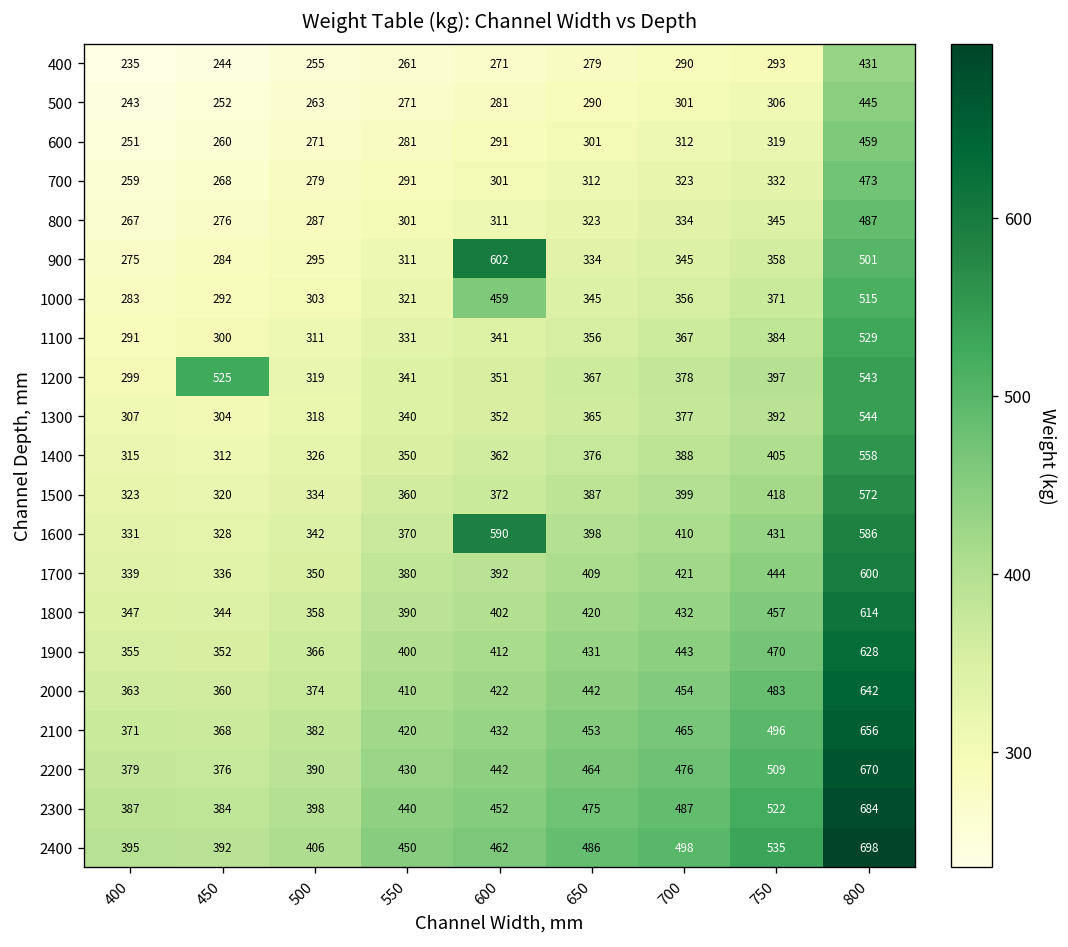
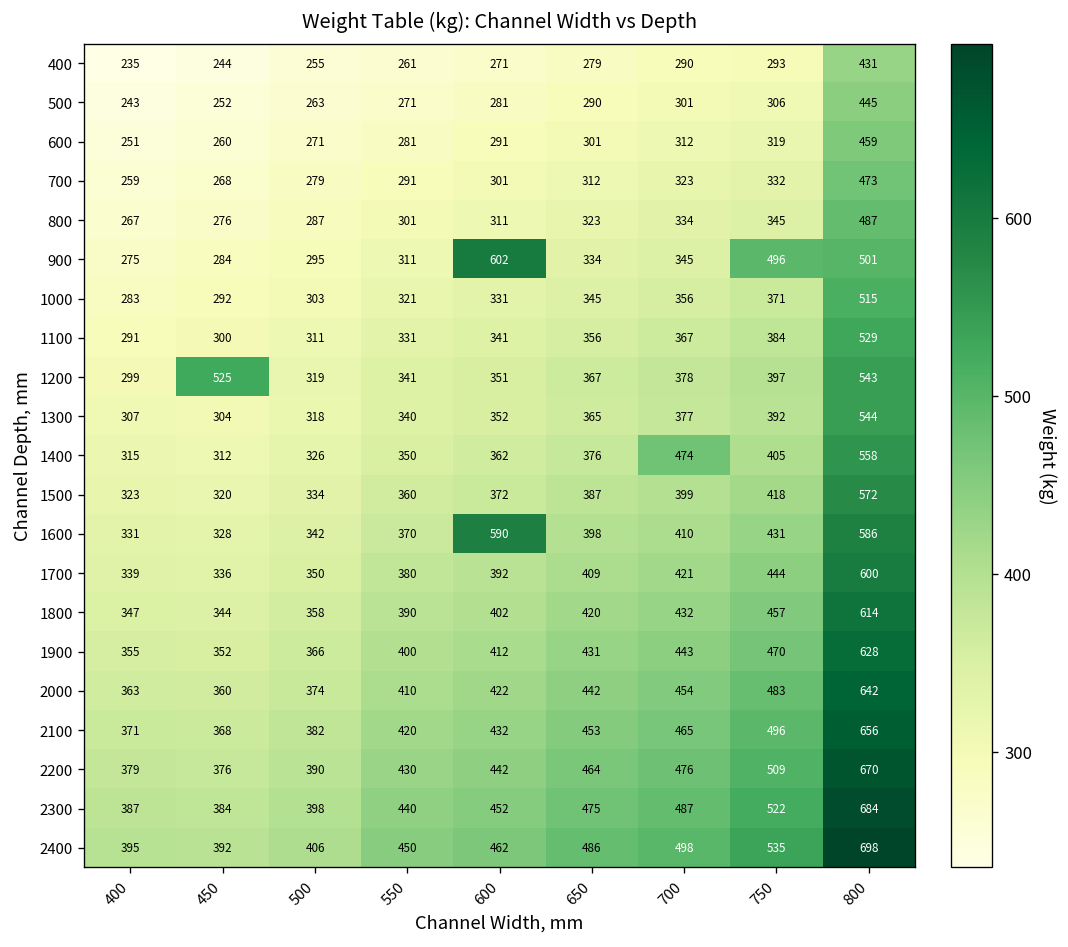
  {
    "400": {
      "400": 235,
      "450": 244,
      "500": 255,
      "550": 261,
      "600": 271,
      "650": 279,
      "700": 290,
      "750": 293,
      "800": 431
    },
    "500": {
      "400": 243,
      "450": 252,
      "500": 263,
      "550": 271,
      "600": 281,
      "650": 290,
      "700": 301,
      "750": 306,
      "800": 445
    },
    "600": {
      "400": 251,
      "450": 260,
      "500": 271,
      "550": 281,
      "600": 291,
      "650": 301,
      "700": 312,
      "750": 319,
      "800": 459
    },
    "700": {
      "400": 259,
      "450": 268,
      "500": 279,
      "550": 291,
      "600": 301,
      "650": 312,
      "700": 323,
      "750": 332,
      "800": 473
    },
    "800": {
      "400": 267,
      "450": 276,
      "500": 287,
      "550": 301,
      "600": 311,
      "650": 323,
      "700": 334,
      "750": 345,
      "800": 487
    },
    "900": {
      "400": 275,
      "450": 284,
      "500": 295,
      "550": 311,
      "600": 602,
      "650": 334,
      "700": 345,
-     "750": 358,
+     "750": 496,
      "800": 501
    },
    "1000": {
      "400": 283,
      "450": 292,
      "500": 303,
      "550": 321,
-     "600": 459,
+     "600": 331,
      "650": 345,
      "700": 356,
      "750": 371,
      "800": 515
    },
    "1100": {
      "400": 291,
      "450": 300,
      "500": 311,
      "550": 331,
      "600": 341,
      "650": 356,
      "700": 367,
      "750": 384,
      "800": 529
    },
    "1200": {
      "400": 299,
      "450": 525,
      "500": 319,
      "550": 341,
      "600": 351,
      "650": 367,
      "700": 378,
      "750": 397,
      "800": 543
    },
    "1300": {
      "400": 307,
      "450": 304,
      "500": 318,
      "550": 340,
      "600": 352,
      "650": 365,
      "700": 377,
      "750": 392,
      "800": 544
    },
    "1400": {
      "400": 315,
      "450": 312,
      "500": 326,
      "550": 350,
      "600": 362,
      "650": 376,
-     "700": 388,
+     "700": 474,
      "750": 405,
      "800": 558
    },
    "1500": {
      "400": 323,
      "450": 320,
      "500": 334,
      "550": 360,
      "600": 372,
      "650": 387,
      "700": 399,
      "750": 418,
      "800": 572
    },
    "1600": {
      "400": 331,
      "450": 328,
      "500": 342,
      "550": 370,
      "600": 590,
      "650": 398,
      "700": 410,
      "750": 431,
      "800": 586
    },
    "1700": {
      "400": 339,
      "450": 336,
      "500": 350,
      "550": 380,
      "600": 392,
      "650": 409,
      "700": 421,
      "750": 444,
      "800": 600
    },
    "1800": {
      "400": 347,
      "450": 344,
      "500": 358,
      "550": 390,
      "600": 402,
      "650": 420,
      "700": 432,
      "750": 457,
      "800": 614
    },
    "1900": {
      "400": 355,
      "450": 352,
      "500": 366,
      "550": 400,
      "600": 412,
      "650": 431,
      "700": 443,
      "750": 470,
      "800": 628
    },
    "2000": {
      "400": 363,
      "450": 360,
      "500": 374,
      "550": 410,
      "600": 422,
      "650": 442,
      "700": 454,
      "750": 483,
      "800": 642
    },
    "2100": {
      "400": 371,
      "450": 368,
      "500": 382,
      "550": 420,
      "600": 432,
      "650": 453,
      "700": 465,
      "750": 496,
      "800": 656
    },
    "2200": {
      "400": 379,
      "450": 376,
      "500": 390,
      "550": 430,
      "600": 442,
      "650": 464,
      "700": 476,
      "750": 509,
      "800": 670
    },
    "2300": {
      "400": 387,
      "450": 384,
      "500": 398,
      "550": 440,
      "600": 452,
      "650": 475,
      "700": 487,
      "750": 522,
      "800": 684
    },
    "2400": {
      "400": 395,
      "450": 392,
      "500": 406,
      "550": 450,
      "600": 462,
      "650": 486,
      "700": 498,
      "750": 535,
      "800": 698
    }
  }
